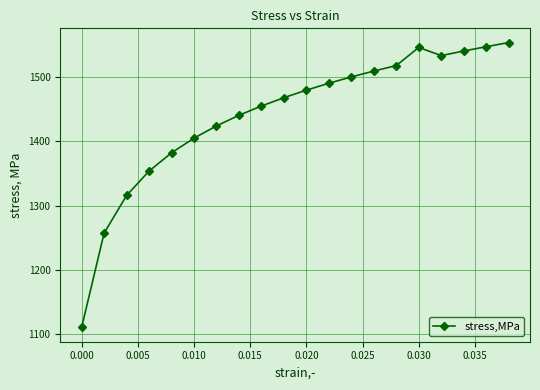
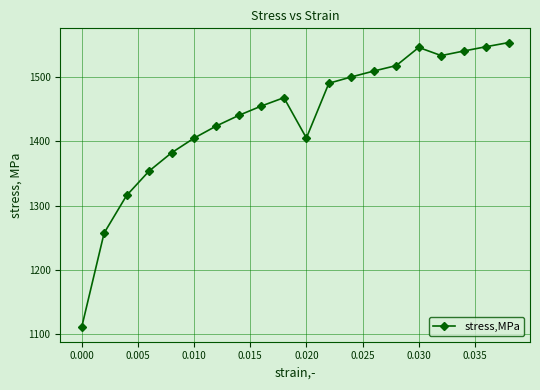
  {
    "0.000": 1110,
    "0.010": 1400,
-   "0.020": 1480,
+   "0.020": 1410,
    "0.030": 1550
  }
